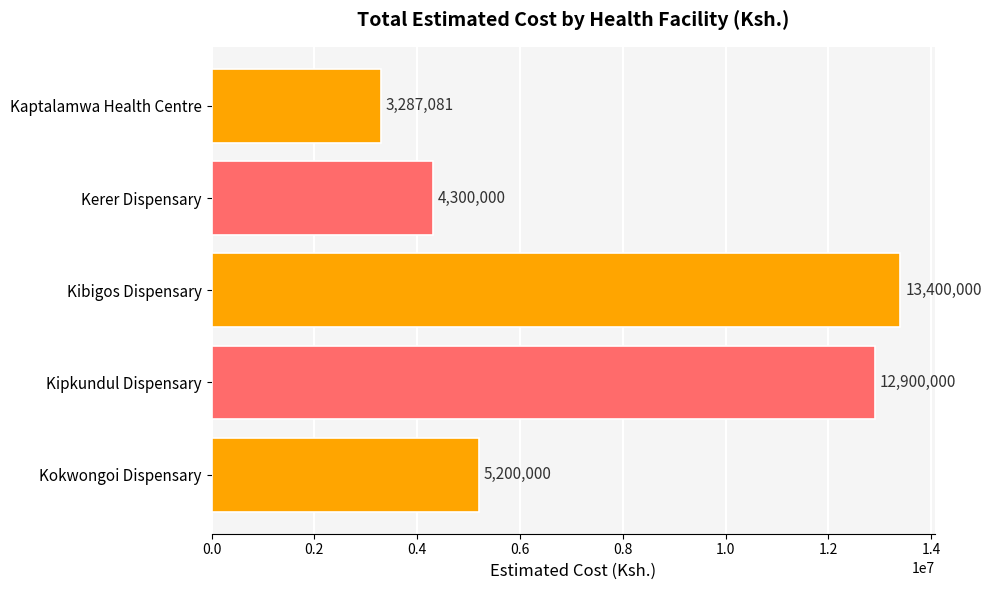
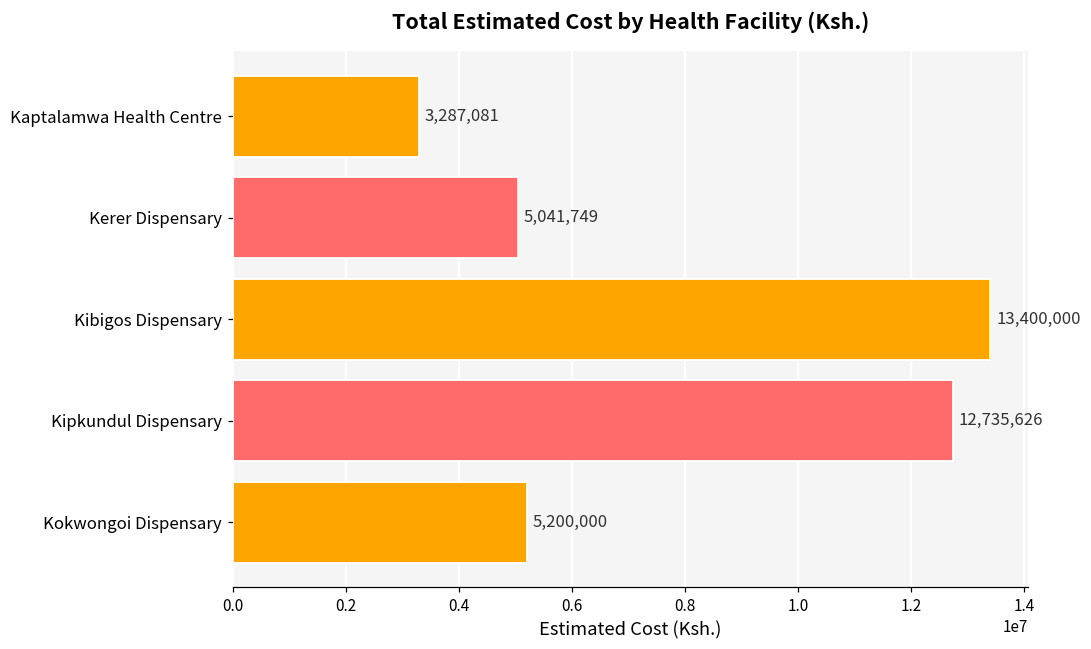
  {
    "Kaptalamwa Health Centre": "3,287,081",
-   "Kerer Dispensary": "4,300,000",
+   "Kerer Dispensary": "5,041,749",
    "Kibigos Dispensary": "13,400,000",
-   "Kipkundul Dispensary": "12,900,000",
+   "Kipkundul Dispensary": "12,735,626",
    "Kokwongoi Dispensary": "5,200,000"
  }
